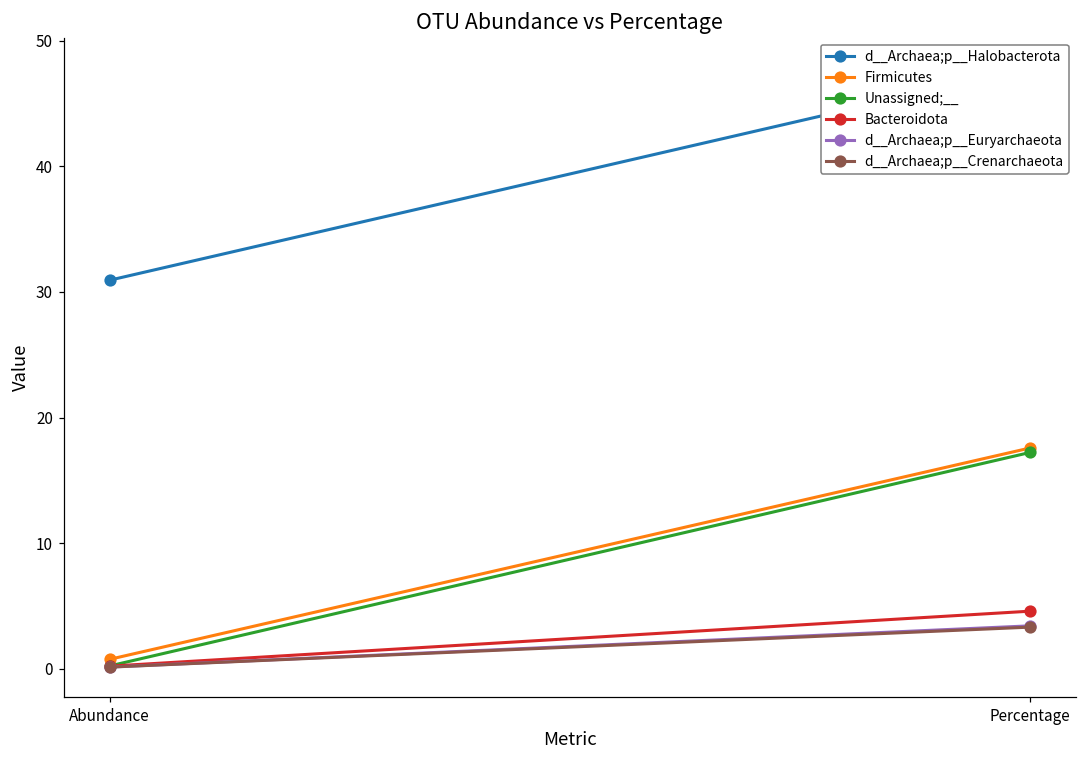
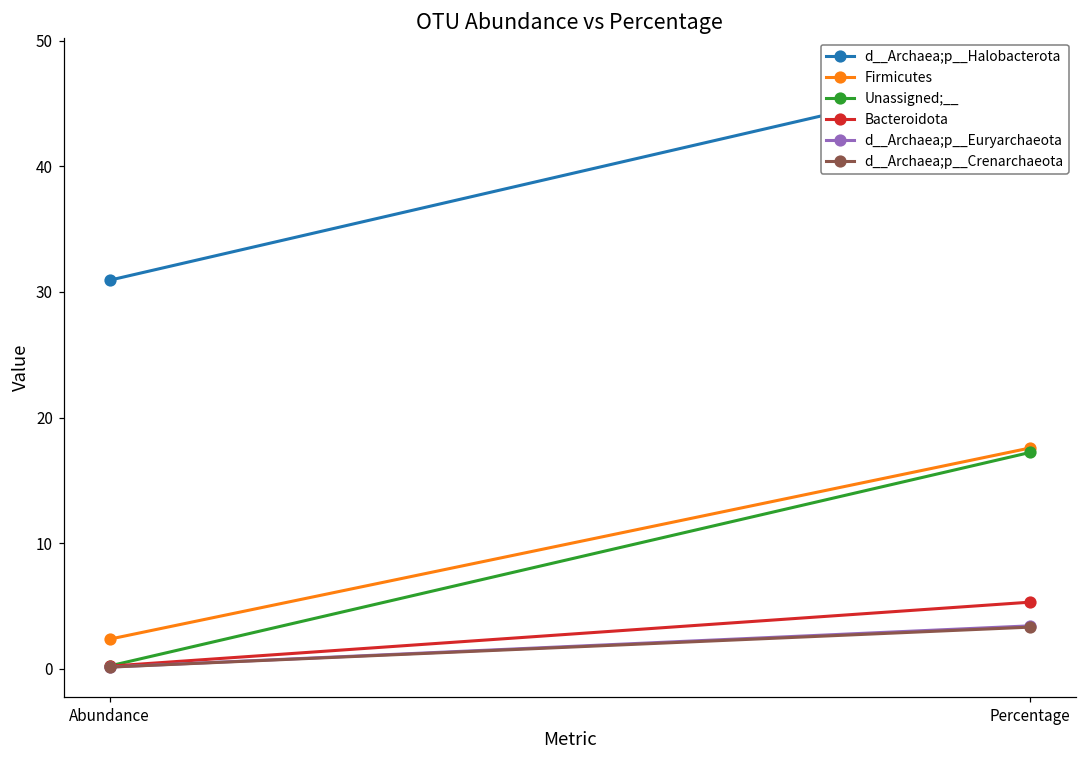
  {
    "d__Archaea;p__Halobacterota": {
      "Abundance": 30.9
    },
    "Firmicutes": {
-     "Abundance": 0.7,
+     "Abundance": 2.4,
      "Percentage": 17.6
    },
    "Unassigned;__": {
      "Percentage": 17.2
    },
    "Bacteroidota": {
-     "Percentage": 4.6
+     "Percentage": 5.3
    }
  }
